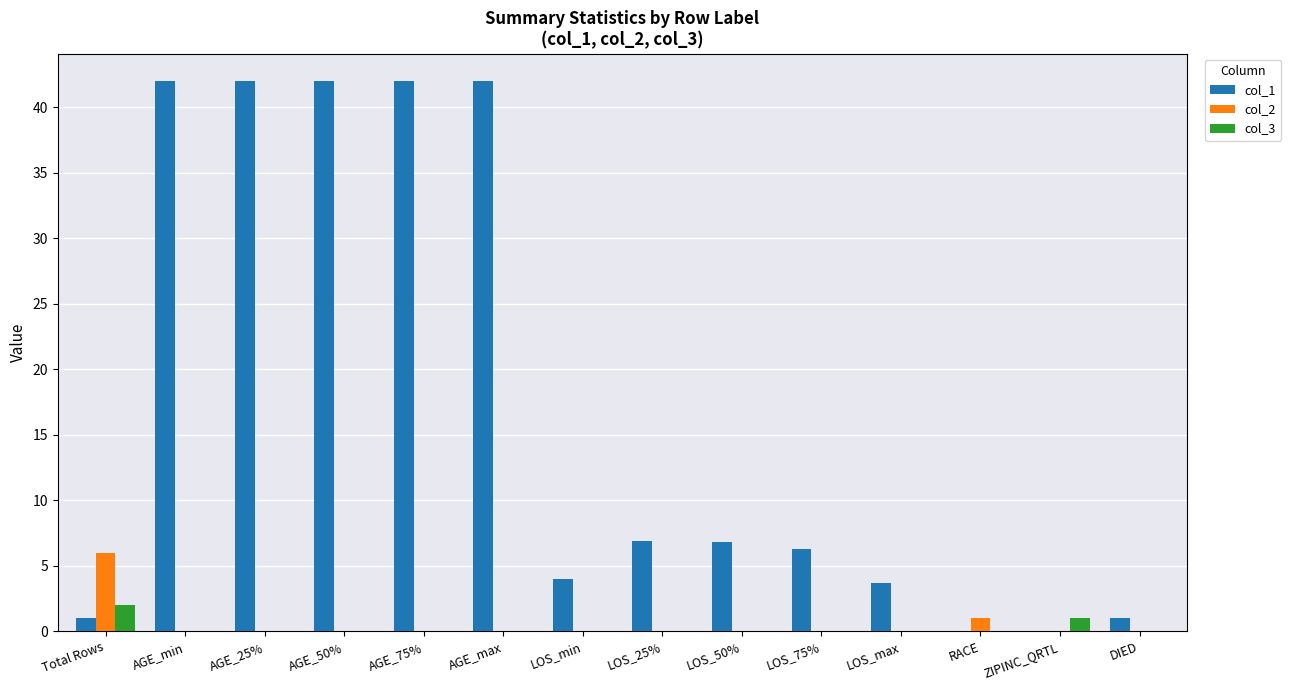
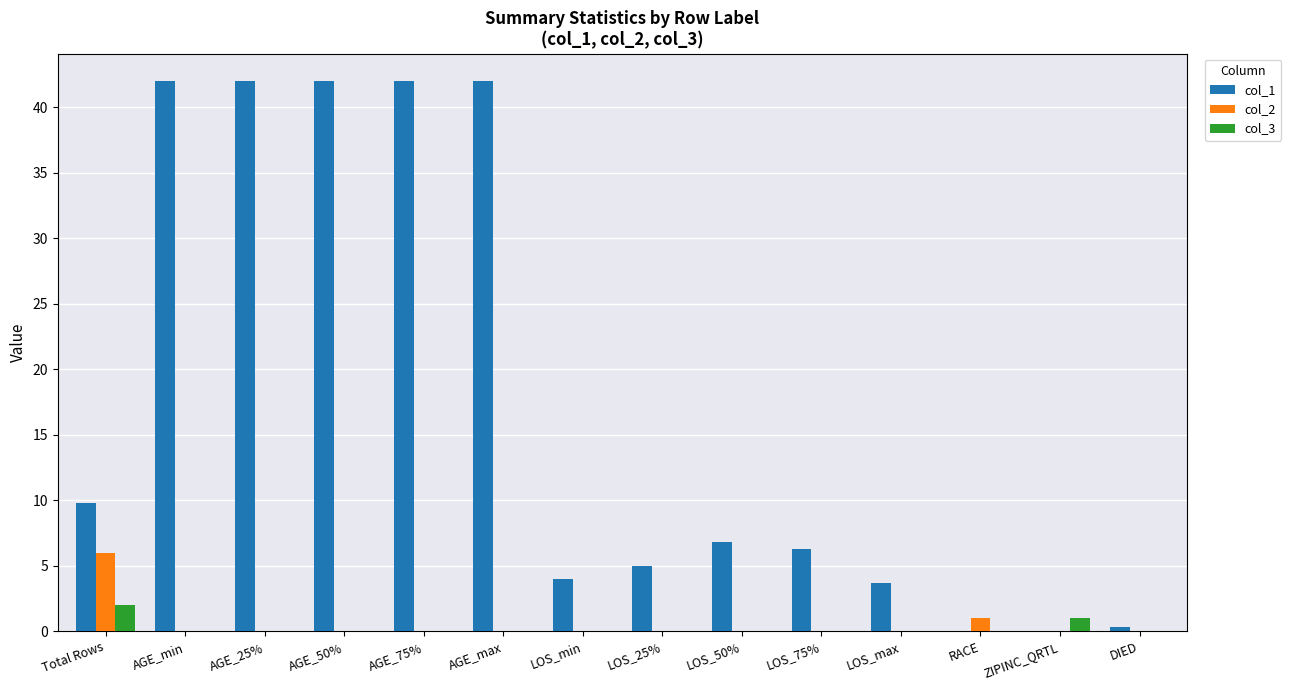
  {
    "col_1": {
-     "Total Rows": 1.0,
+     "Total Rows": 9.8,
      "AGE_min": 42.0,
      "AGE_25%": 42.0,
      "AGE_50%": 42.0,
      "AGE_75%": 42.0,
      "AGE_max": 42.0,
      "LOS_min": 4.0,
-     "LOS_25%": 6.9,
+     "LOS_25%": 5.0,
      "LOS_50%": 6.8,
      "LOS_75%": 6.3,
      "LOS_max": 3.7,
      "RACE": 0.0,
      "ZIPINC_QRTL": 0.0,
-     "DIED": 1.0
+     "DIED": 0.3
    },
    "col_2": {
      "Total Rows": 6.0,
      "AGE_min": 0.0,
      "AGE_25%": 0.0,
      "AGE_50%": 0.0,
      "AGE_75%": 0.0,
      "AGE_max": 0.0,
      "LOS_min": 0.0,
      "LOS_25%": 0.0,
      "LOS_50%": 0.0,
      "LOS_75%": 0.0,
      "LOS_max": 0.0,
      "RACE": 1.0,
      "ZIPINC_QRTL": 0.0,
      "DIED": 0.0
    },
    "col_3": {
      "Total Rows": 2.0,
      "AGE_min": 0.0,
      "AGE_25%": 0.0,
      "AGE_50%": 0.0,
      "AGE_75%": 0.0,
      "AGE_max": 0.0,
      "LOS_min": 0.0,
      "LOS_25%": 0.0,
      "LOS_50%": 0.0,
      "LOS_75%": 0.0,
      "LOS_max": 0.0,
      "RACE": 0.0,
      "ZIPINC_QRTL": 1.0,
      "DIED": 0.0
    }
  }
